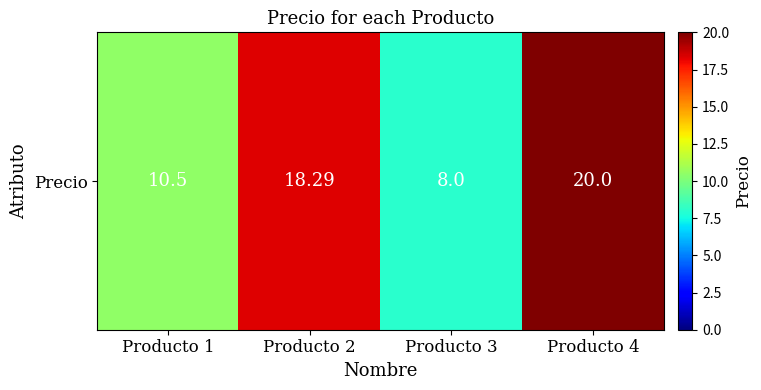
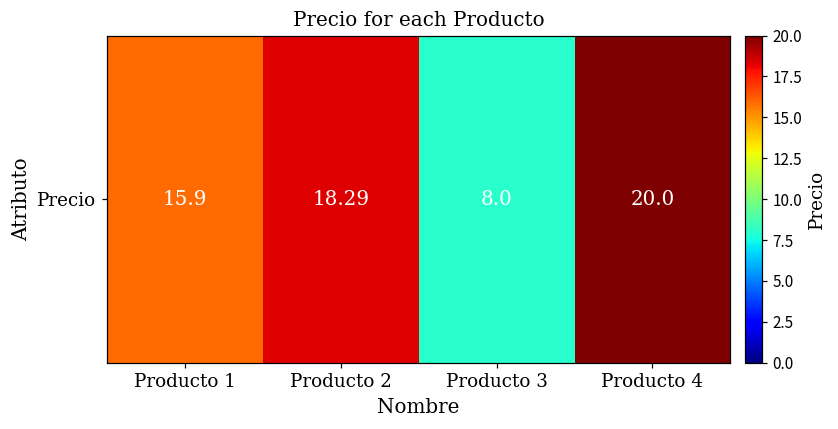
  {
    "Precio": {
-     "Producto 1": 10.5,
+     "Producto 1": 15.9,
      "Producto 2": 18.29,
      "Producto 3": 8.0,
      "Producto 4": 20.0
    }
  }
